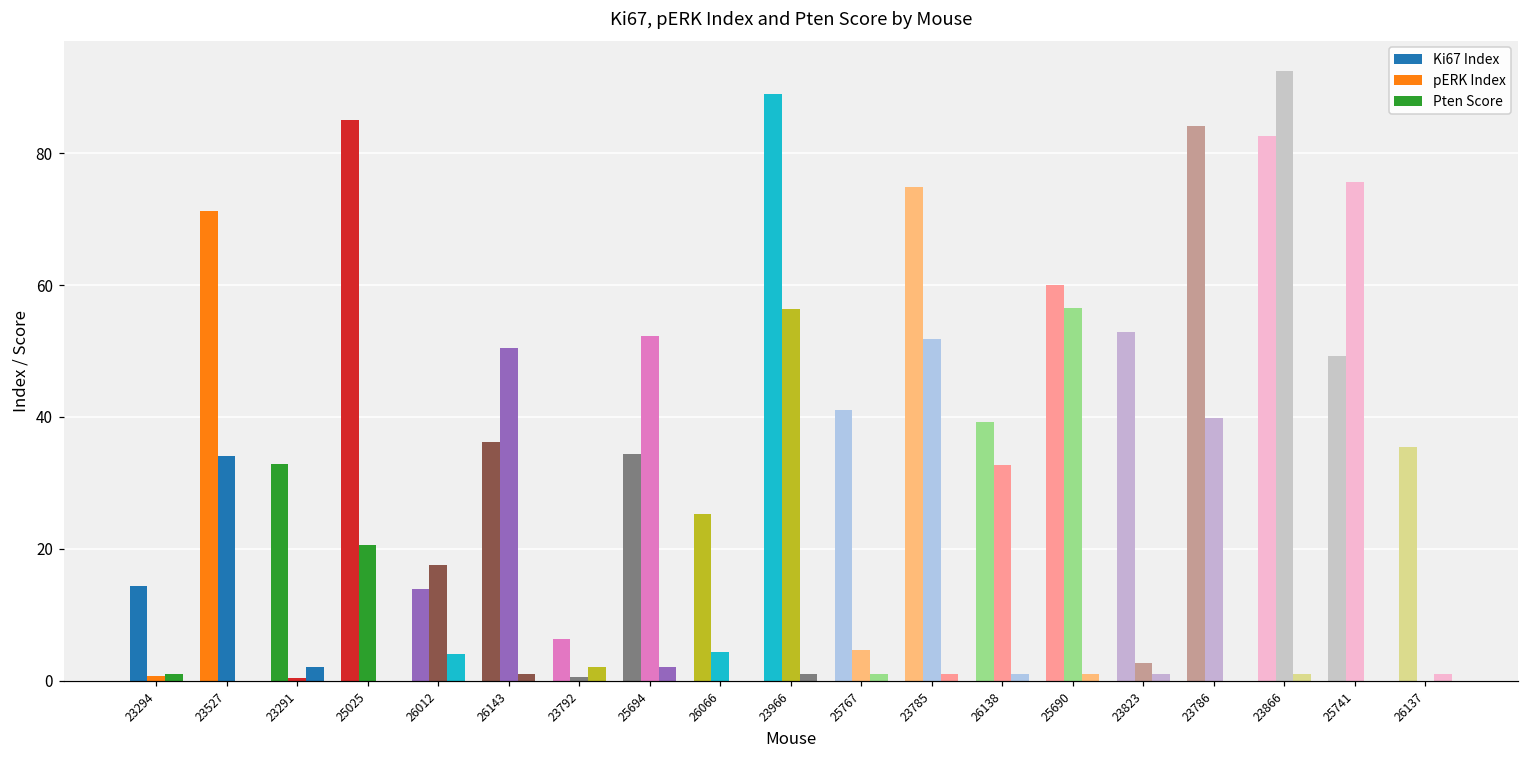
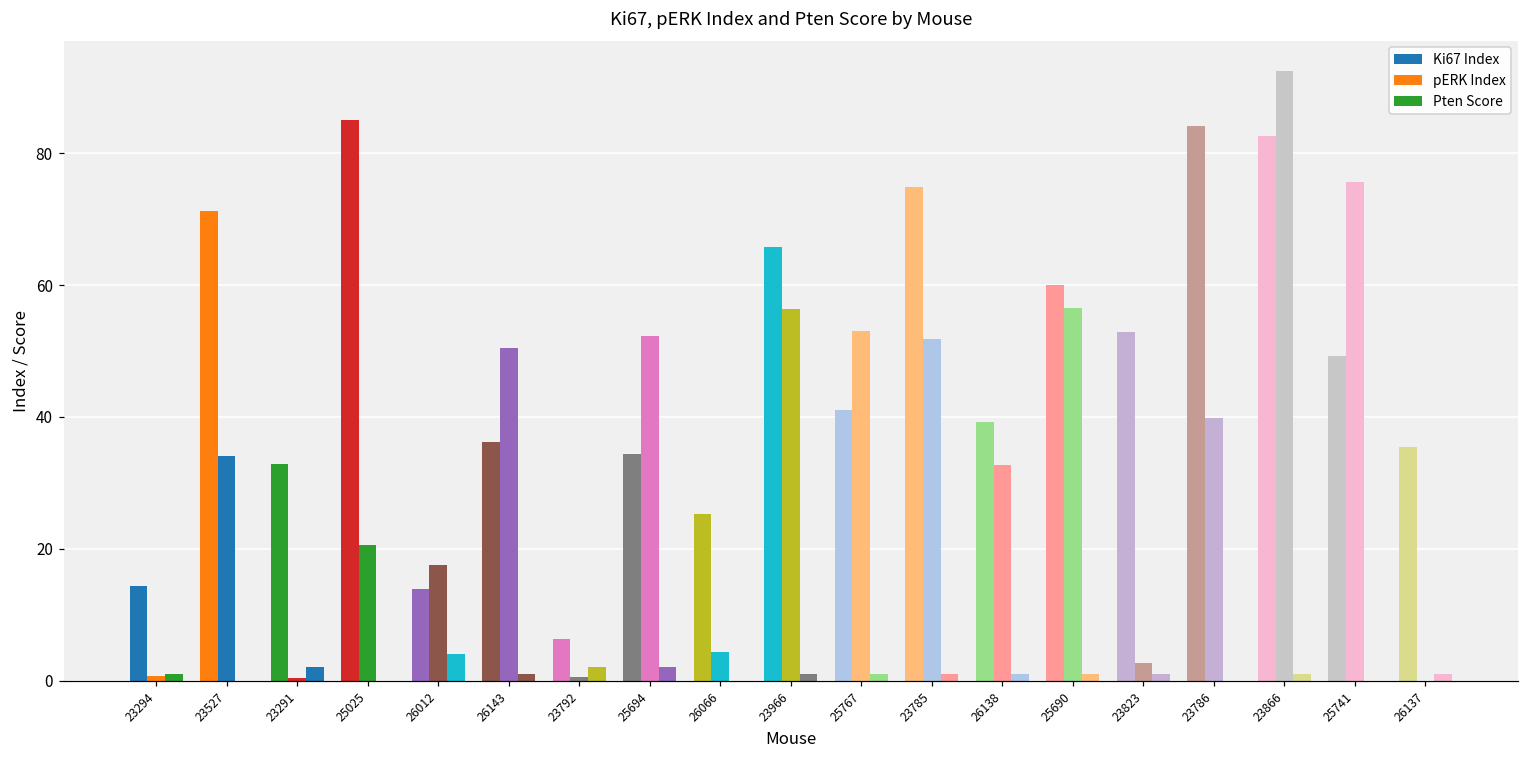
  {
    "Ki67 Index": {
      "23294": 14,
      "23527": 71,
      "23291": 33,
      "25025": 85,
      "26012": 14,
      "26143": 36,
      "23792": 6,
      "25694": 34,
      "26066": 25,
-     "23966": 89,
+     "23966": 66,
      "25767": 41,
      "23785": 75,
      "26138": 39,
      "25690": 60,
      "23823": 53,
      "23786": 84,
      "23866": 83,
      "25741": 49,
      "26137": 35
    },
    "pERK Index": {
      "23294": 1,
      "23527": 34,
      "25025": 21,
      "26012": 17,
      "26143": 50,
      "23792": 1,
      "25694": 52,
      "26066": 4,
      "23966": 56,
-     "25767": 5,
+     "25767": 53,
      "23785": 52,
      "26138": 33,
      "25690": 57,
      "23823": 3,
      "23786": 40,
      "23866": 92,
      "25741": 76,
      "26137": 0
    },
    "Pten Score": {
      "23294": 1,
      "23527": 0,
      "23291": 2,
      "25025": 0,
      "26012": 4,
      "26143": 1,
      "23792": 2,
      "25694": 2,
      "26066": 0,
      "23966": 1,
      "25767": 1,
      "23785": 1,
      "26138": 1,
      "25690": 1,
      "23823": 1,
      "23786": 0,
      "23866": 1,
      "25741": 0,
      "26137": 1
    }
  }
